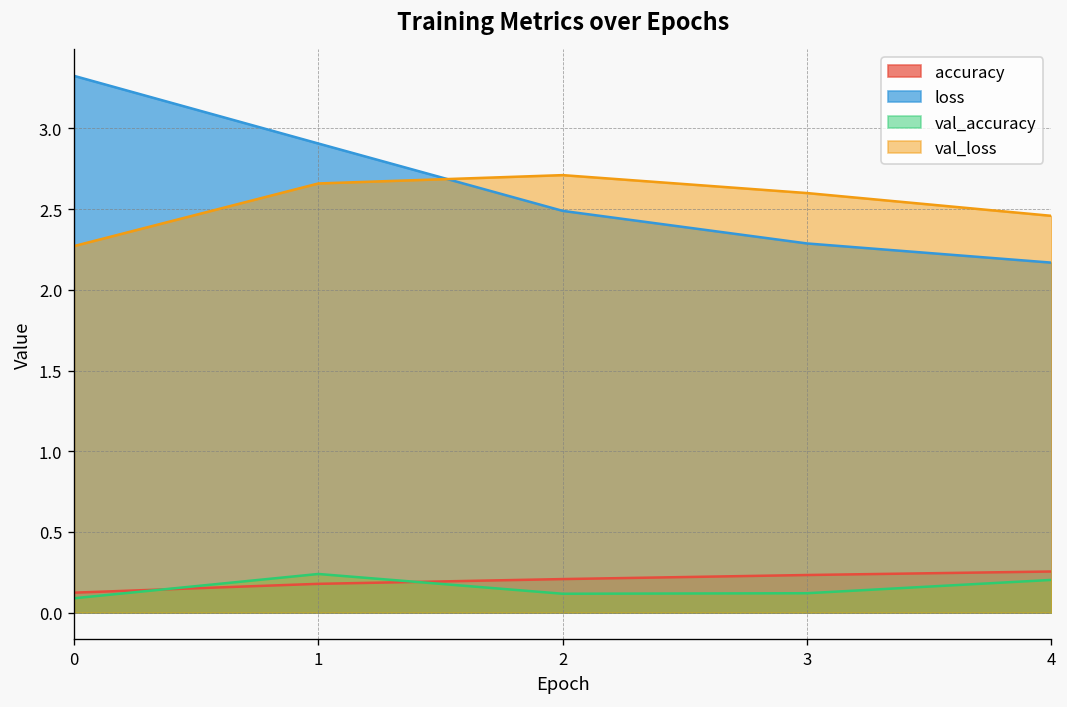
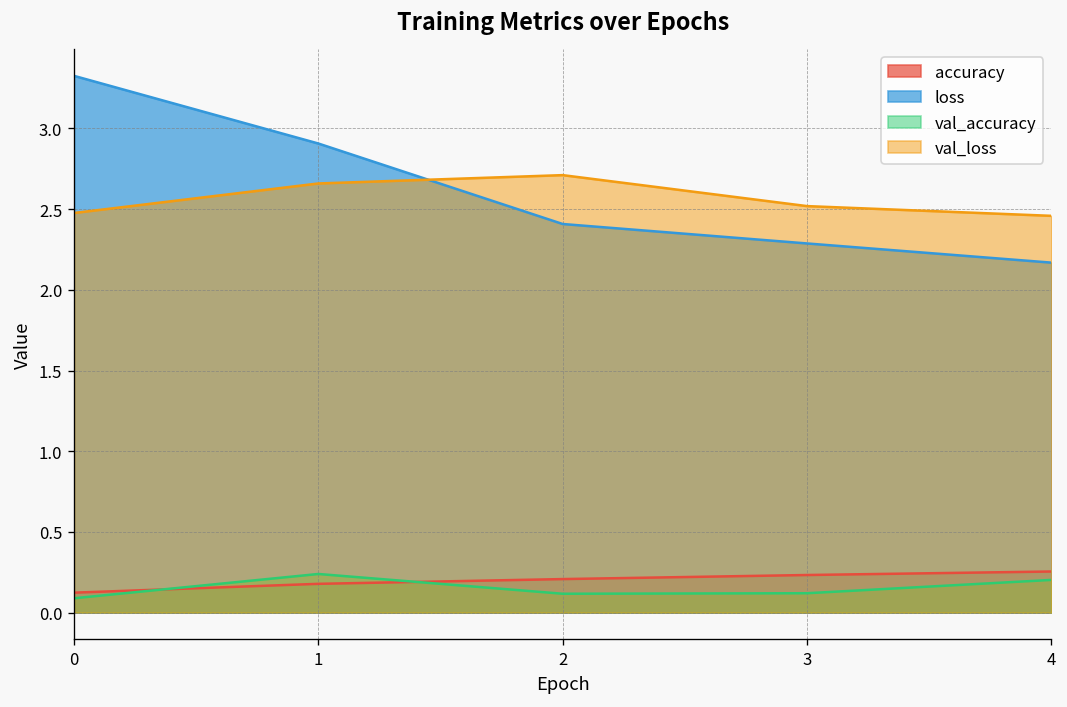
  {
    "accuracy": {
      "0": 0.12,
      "1": 0.18,
      "2": 0.21,
      "3": 0.23,
      "4": 0.25
    },
    "loss": {
      "0": 3.33,
      "1": 2.91,
-     "2": 2.49,
+     "2": 2.41,
      "3": 2.29,
      "4": 2.17
    },
    "val_accuracy": {
      "0": 0.09,
      "1": 0.24,
      "2": 0.12,
      "3": 0.12,
      "4": 0.20
    },
    "val_loss": {
-     "0": 2.27,
+     "0": 2.48,
      "1": 2.66,
      "2": 2.71,
-     "3": 2.60,
+     "3": 2.52,
      "4": 2.46
    }
  }
